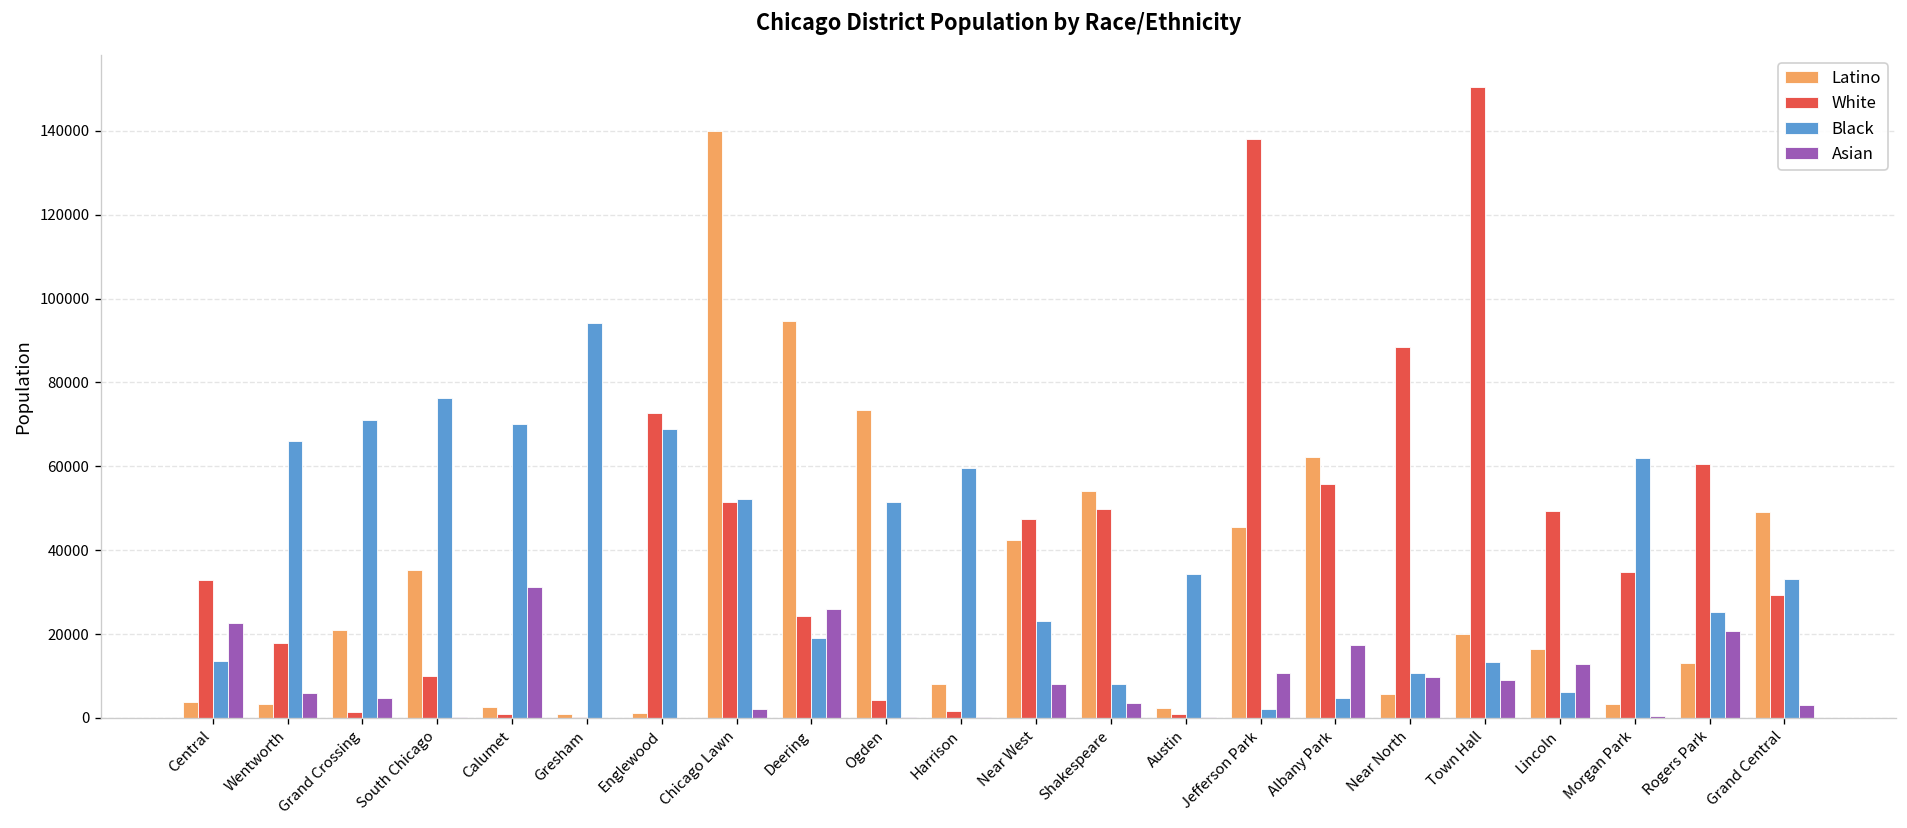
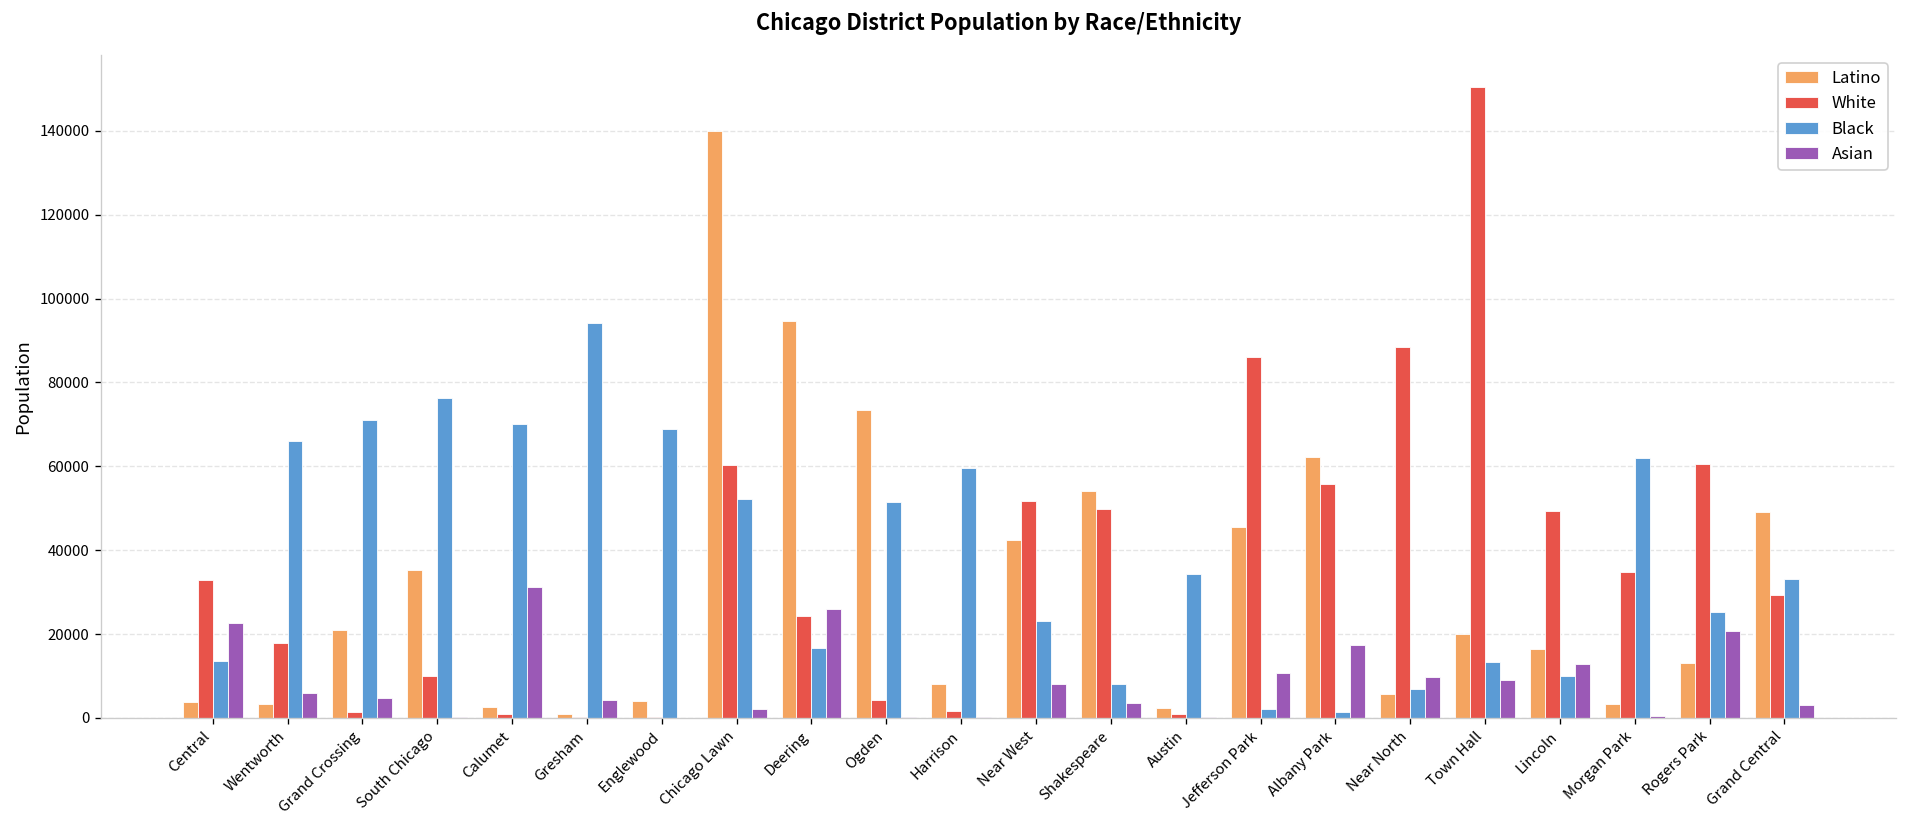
  {
    "Latino": {
      "Central": 4000,
      "Wentworth": 3000,
      "Grand Crossing": 21000,
      "South Chicago": 35000,
      "Calumet": 3000,
      "Gresham": 1000,
-     "Englewood": 1000,
+     "Englewood": 4000,
      "Chicago Lawn": 140000,
      "Deering": 95000,
      "Ogden": 73000,
      "Harrison": 8000,
      "Near West": 42000,
      "Shakespeare": 54000,
      "Austin": 2000,
      "Jefferson Park": 45000,
      "Albany Park": 62000,
      "Near North": 6000,
      "Town Hall": 20000,
      "Lincoln": 17000,
      "Morgan Park": 3000,
      "Rogers Park": 13000,
      "Grand Central": 49000
    },
    "White": {
      "Central": 33000,
      "Wentworth": 18000,
      "Grand Crossing": 1000,
      "South Chicago": 10000,
      "Calumet": 1000,
-     "Englewood": 73000,
-     "Chicago Lawn": 51000,
+     "Englewood": 0,
+     "Chicago Lawn": 60000,
      "Deering": 24000,
      "Ogden": 4000,
      "Harrison": 2000,
-     "Near West": 47000,
+     "Near West": 52000,
      "Shakespeare": 50000,
      "Austin": 1000,
-     "Jefferson Park": 138000,
+     "Jefferson Park": 86000,
      "Albany Park": 56000,
      "Near North": 88000,
      "Town Hall": 151000,
      "Lincoln": 49000,
      "Morgan Park": 35000,
      "Rogers Park": 60000,
      "Grand Central": 29000
    },
    "Black": {
      "Central": 13000,
      "Wentworth": 66000,
      "Grand Crossing": 71000,
      "South Chicago": 76000,
      "Calumet": 70000,
      "Gresham": 94000,
      "Englewood": 69000,
      "Chicago Lawn": 52000,
-     "Deering": 19000,
+     "Deering": 17000,
      "Ogden": 52000,
      "Harrison": 60000,
      "Near West": 23000,
      "Shakespeare": 8000,
      "Austin": 34000,
      "Jefferson Park": 2000,
-     "Albany Park": 5000,
-     "Near North": 11000,
+     "Albany Park": 1000,
+     "Near North": 7000,
      "Town Hall": 13000,
-     "Lincoln": 6000,
+     "Lincoln": 10000,
      "Morgan Park": 62000,
      "Rogers Park": 25000,
      "Grand Central": 33000
    },
    "Asian": {
      "Central": 23000,
      "Wentworth": 6000,
      "Grand Crossing": 5000,
      "Calumet": 31000,
-     "Gresham": 0,
+     "Gresham": 4000,
      "Chicago Lawn": 2000,
      "Deering": 26000,
      "Near West": 8000,
      "Shakespeare": 4000,
      "Jefferson Park": 11000,
      "Albany Park": 17000,
      "Near North": 10000,
      "Town Hall": 9000,
      "Lincoln": 13000,
      "Rogers Park": 21000,
      "Grand Central": 3000
    }
  }
